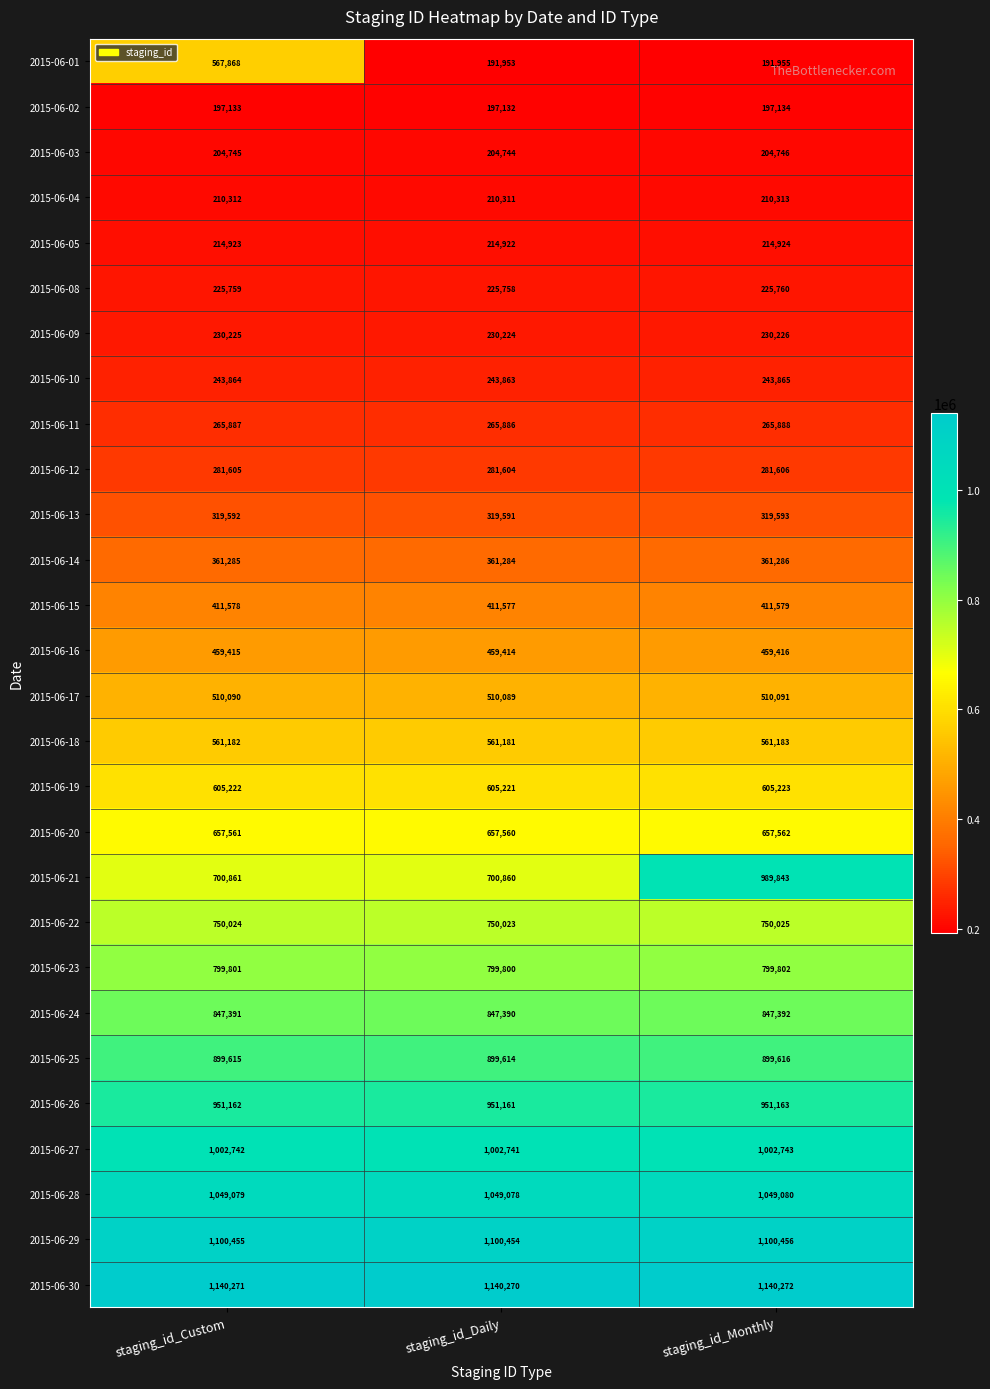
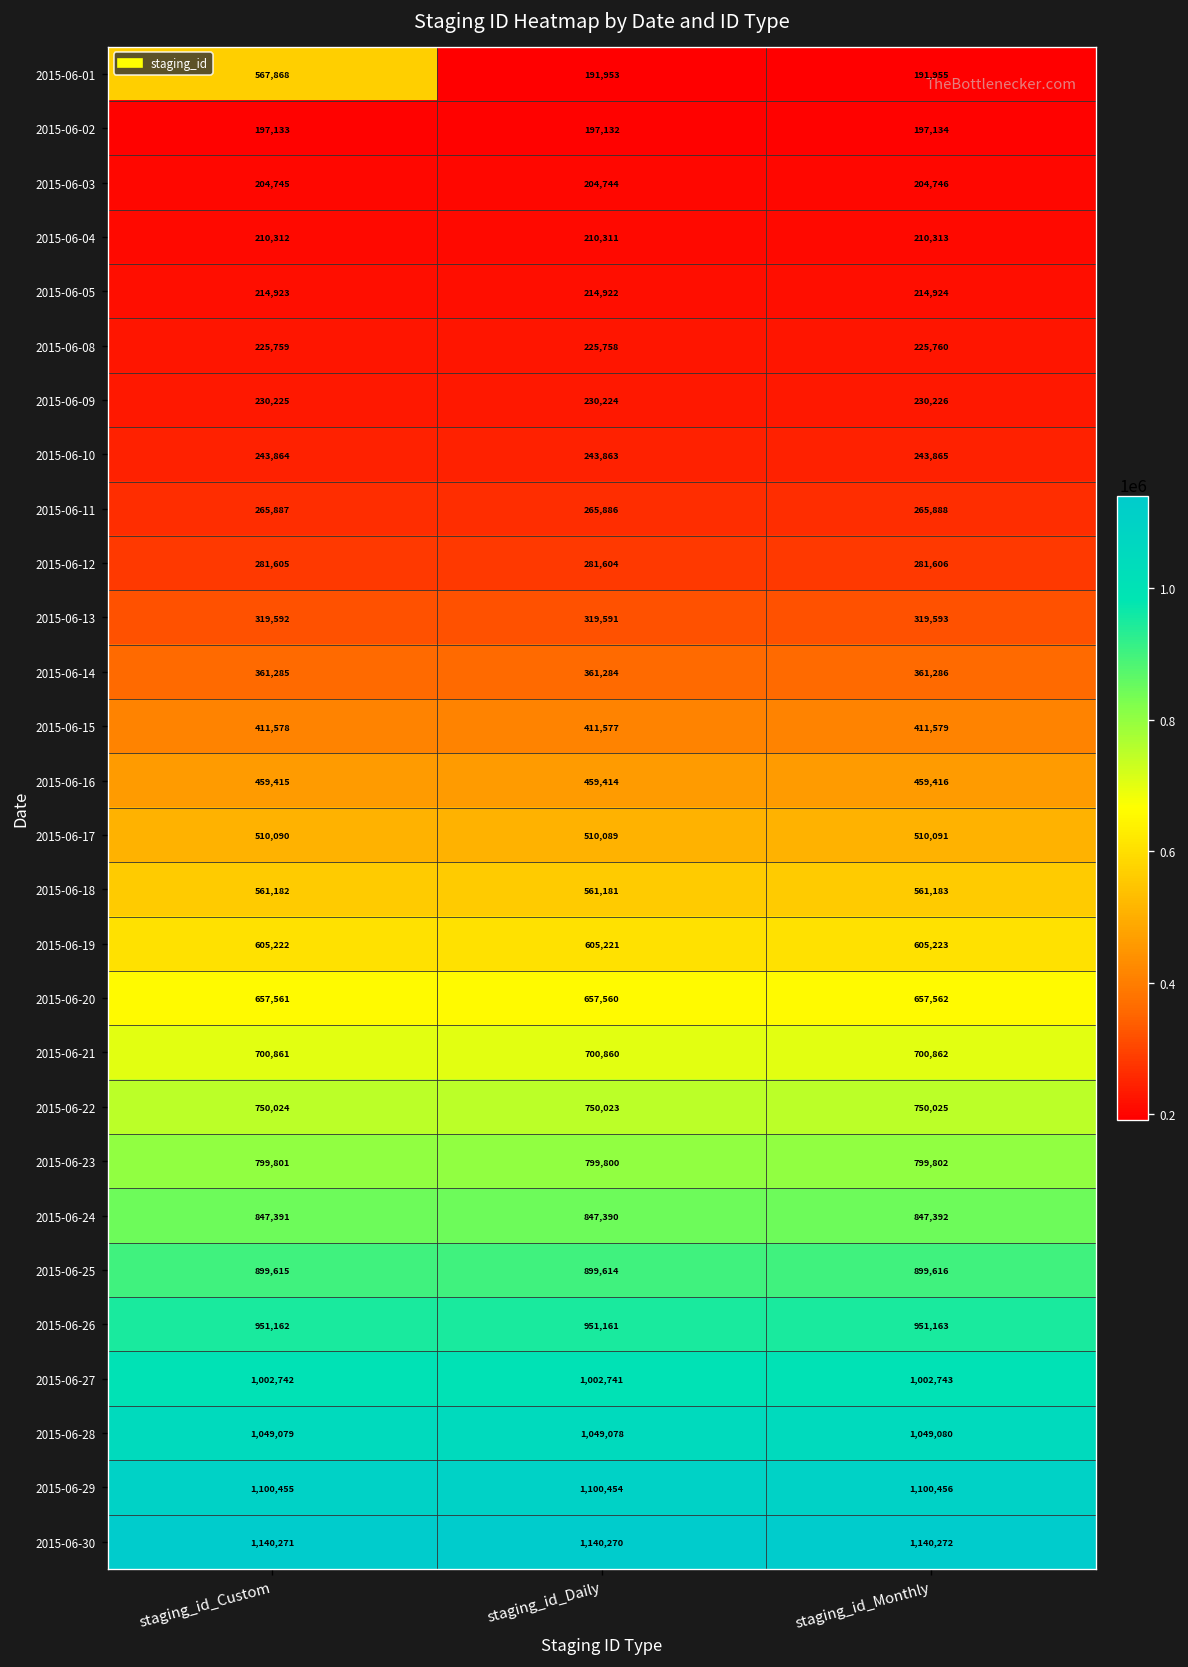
  {
    "2015-06-01": {
      "staging_id_Custom": "567,868",
      "staging_id_Daily": "191,953"
    },
    "2015-06-02": {
      "staging_id_Custom": "197,133",
      "staging_id_Daily": "197,132",
      "staging_id_Monthly": "197,134"
    },
    "2015-06-03": {
      "staging_id_Custom": "204,745",
      "staging_id_Daily": "204,744",
      "staging_id_Monthly": "204,746"
    },
    "2015-06-04": {
      "staging_id_Custom": "210,312",
      "staging_id_Daily": "210,311",
      "staging_id_Monthly": "210,313"
    },
    "2015-06-05": {
      "staging_id_Custom": "214,923",
      "staging_id_Daily": "214,922",
      "staging_id_Monthly": "214,924"
    },
    "2015-06-08": {
      "staging_id_Custom": "225,759",
      "staging_id_Daily": "225,758",
      "staging_id_Monthly": "225,760"
    },
    "2015-06-09": {
      "staging_id_Custom": "230,225",
      "staging_id_Daily": "230,224",
      "staging_id_Monthly": "230,226"
    },
    "2015-06-10": {
      "staging_id_Custom": "243,864",
      "staging_id_Daily": "243,863",
      "staging_id_Monthly": "243,865"
    },
    "2015-06-11": {
      "staging_id_Custom": "265,887",
      "staging_id_Daily": "265,886",
      "staging_id_Monthly": "265,888"
    },
    "2015-06-12": {
      "staging_id_Custom": "281,605",
      "staging_id_Daily": "281,604",
      "staging_id_Monthly": "281,606"
    },
    "2015-06-13": {
      "staging_id_Custom": "319,592",
      "staging_id_Daily": "319,591",
      "staging_id_Monthly": "319,593"
    },
    "2015-06-14": {
      "staging_id_Custom": "361,285",
      "staging_id_Daily": "361,284",
      "staging_id_Monthly": "361,286"
    },
    "2015-06-15": {
      "staging_id_Custom": "411,578",
      "staging_id_Daily": "411,577",
      "staging_id_Monthly": "411,579"
    },
    "2015-06-16": {
      "staging_id_Custom": "459,415",
      "staging_id_Daily": "459,414",
      "staging_id_Monthly": "459,416"
    },
    "2015-06-17": {
      "staging_id_Custom": "510,090",
      "staging_id_Daily": "510,089",
      "staging_id_Monthly": "510,091"
    },
    "2015-06-18": {
      "staging_id_Custom": "561,182",
      "staging_id_Daily": "561,181",
      "staging_id_Monthly": "561,183"
    },
    "2015-06-19": {
      "staging_id_Custom": "605,222",
      "staging_id_Daily": "605,221",
      "staging_id_Monthly": "605,223"
    },
    "2015-06-20": {
      "staging_id_Custom": "657,561",
      "staging_id_Daily": "657,560",
      "staging_id_Monthly": "657,562"
    },
    "2015-06-21": {
      "staging_id_Custom": "700,861",
      "staging_id_Daily": "700,860",
-     "staging_id_Monthly": "989,843"
+     "staging_id_Monthly": "700,862"
    },
    "2015-06-22": {
      "staging_id_Custom": "750,024",
      "staging_id_Daily": "750,023",
      "staging_id_Monthly": "750,025"
    },
    "2015-06-23": {
      "staging_id_Custom": "799,801",
      "staging_id_Daily": "799,800",
      "staging_id_Monthly": "799,802"
    },
    "2015-06-24": {
      "staging_id_Custom": "847,391",
      "staging_id_Daily": "847,390",
      "staging_id_Monthly": "847,392"
    },
    "2015-06-25": {
      "staging_id_Custom": "899,615",
      "staging_id_Daily": "899,614",
      "staging_id_Monthly": "899,616"
    },
    "2015-06-26": {
      "staging_id_Custom": "951,162",
      "staging_id_Daily": "951,161",
      "staging_id_Monthly": "951,163"
    },
    "2015-06-27": {
      "staging_id_Custom": "1,002,742",
      "staging_id_Daily": "1,002,741",
      "staging_id_Monthly": "1,002,743"
    },
    "2015-06-28": {
      "staging_id_Custom": "1,049,079",
      "staging_id_Daily": "1,049,078",
      "staging_id_Monthly": "1,049,080"
    },
    "2015-06-29": {
      "staging_id_Custom": "1,100,455",
      "staging_id_Daily": "1,100,454",
      "staging_id_Monthly": "1,100,456"
    },
    "2015-06-30": {
      "staging_id_Custom": "1,140,271",
      "staging_id_Daily": "1,140,270",
      "staging_id_Monthly": "1,140,272"
    }
  }
